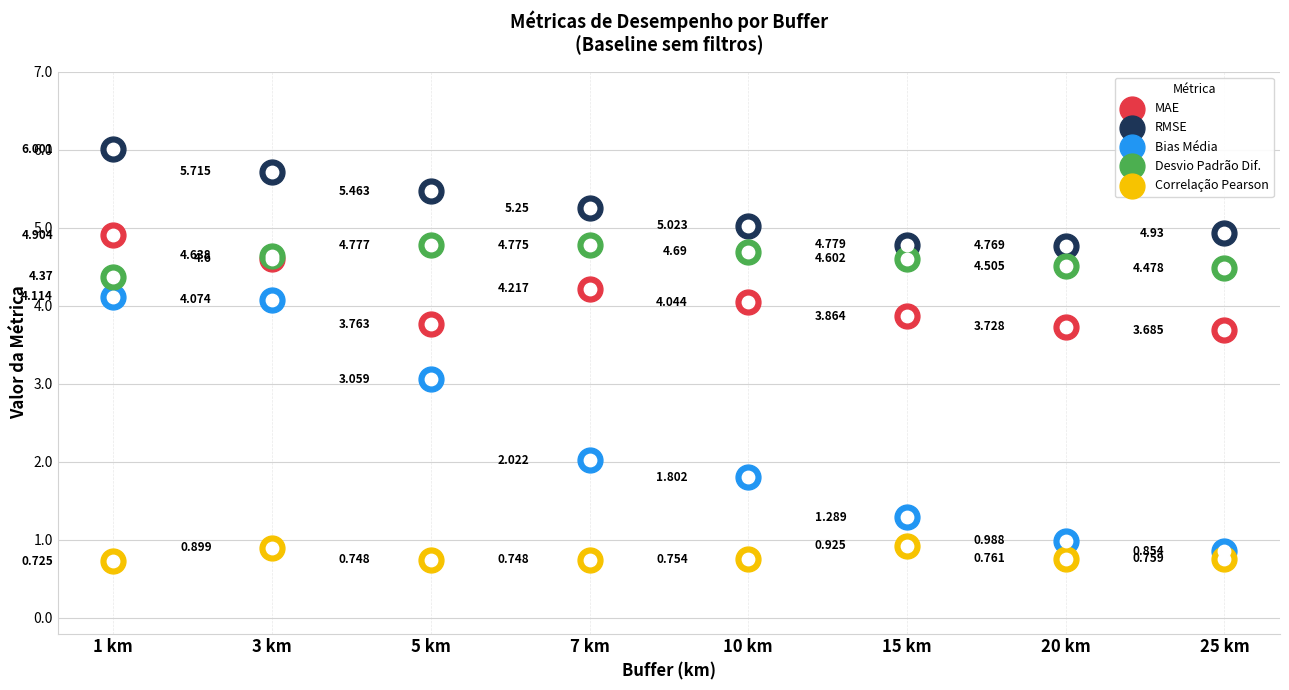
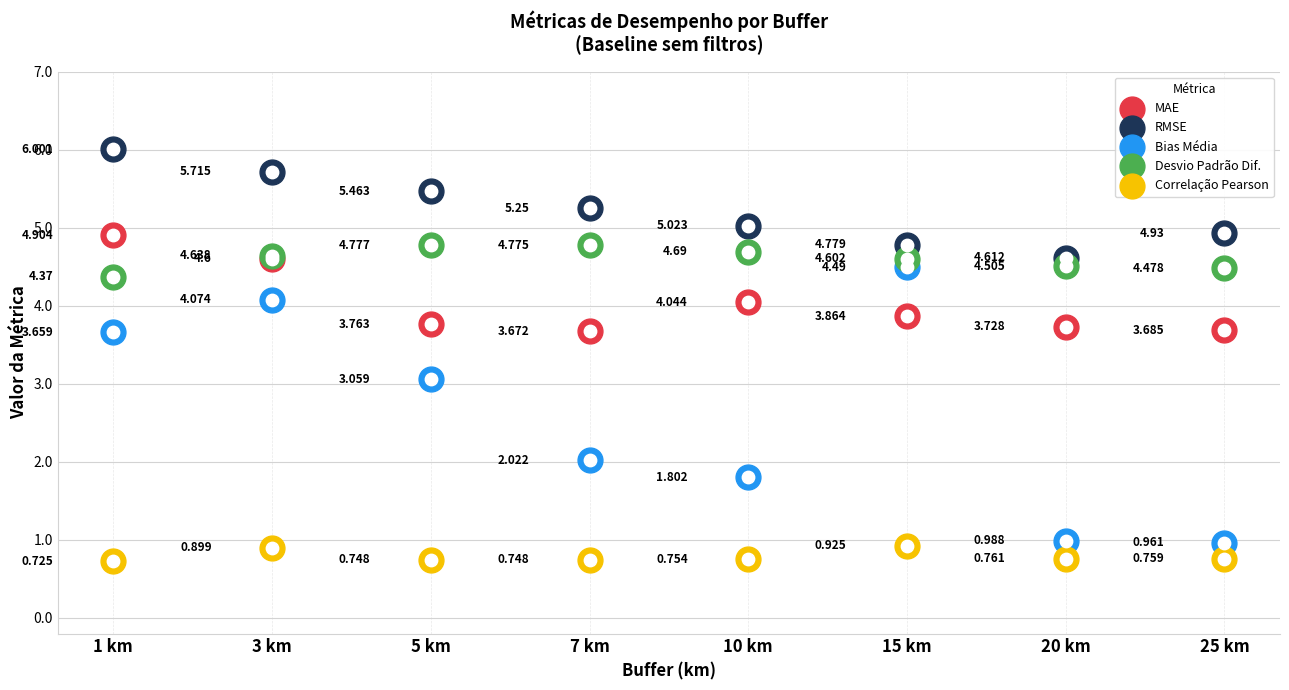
  {
    "MAE": {
-     "7 km": 4.217
+     "7 km": 3.672
    },
    "RMSE": {
-     "20 km": 4.769
+     "20 km": 4.612
    },
    "Bias Média": {
-     "1 km": 4.114,
-     "15 km": 1.289,
-     "25 km": 0.854
+     "1 km": 3.659,
+     "15 km": 4.49,
+     "25 km": 0.961
    }
  }
